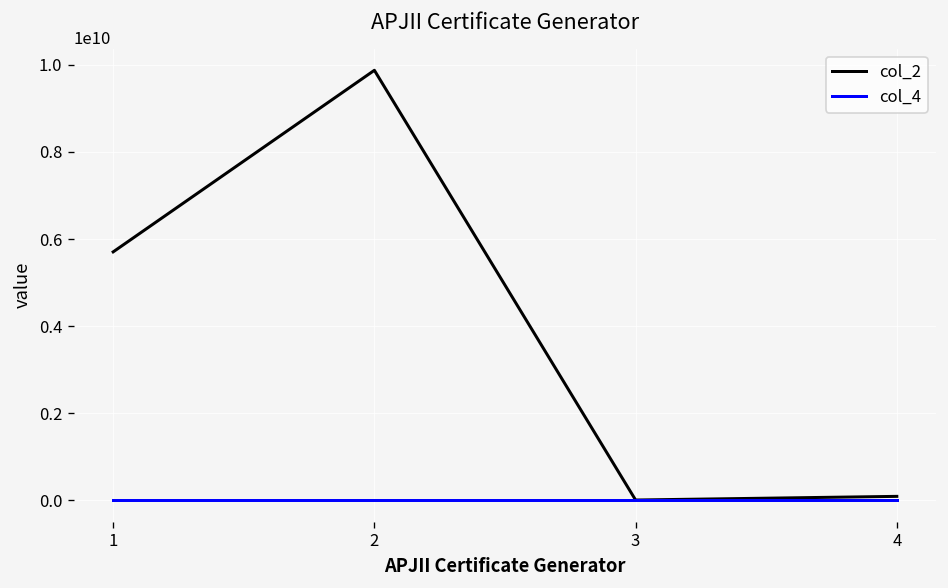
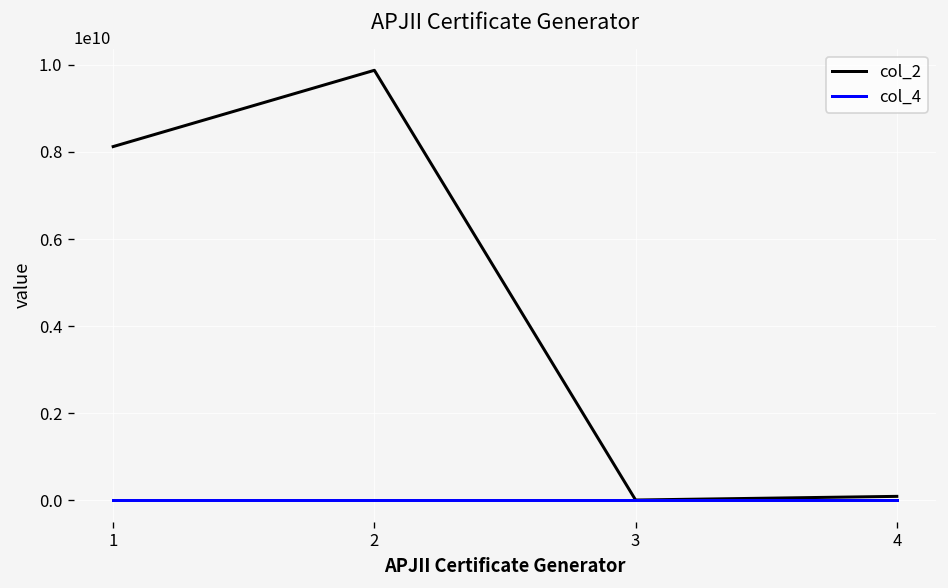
  {
    "col_2": {
-     "1": 5700000000,
+     "1": 8100000000,
      "2": 9900000000,
      "4": 100000000
    },
    "col_4": {
      "1": 0,
      "2": 0,
      "4": 0
    }
  }
